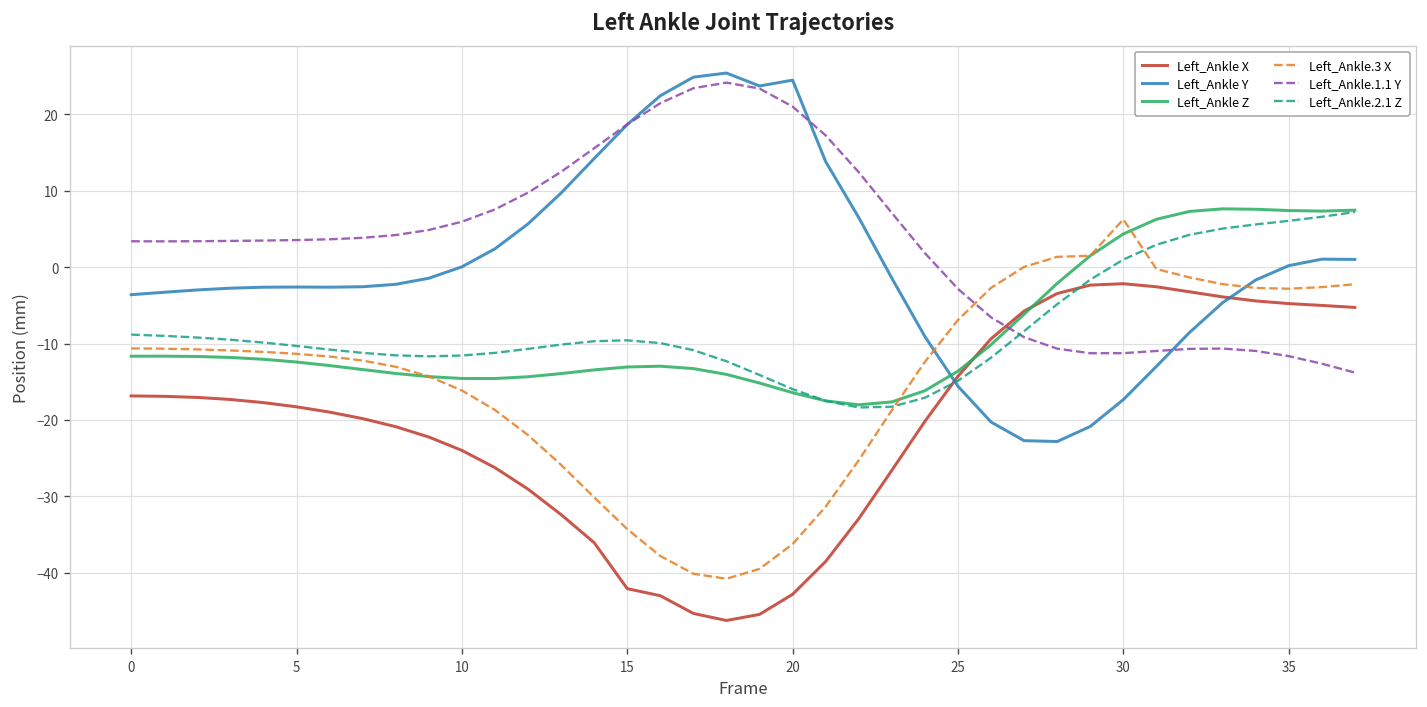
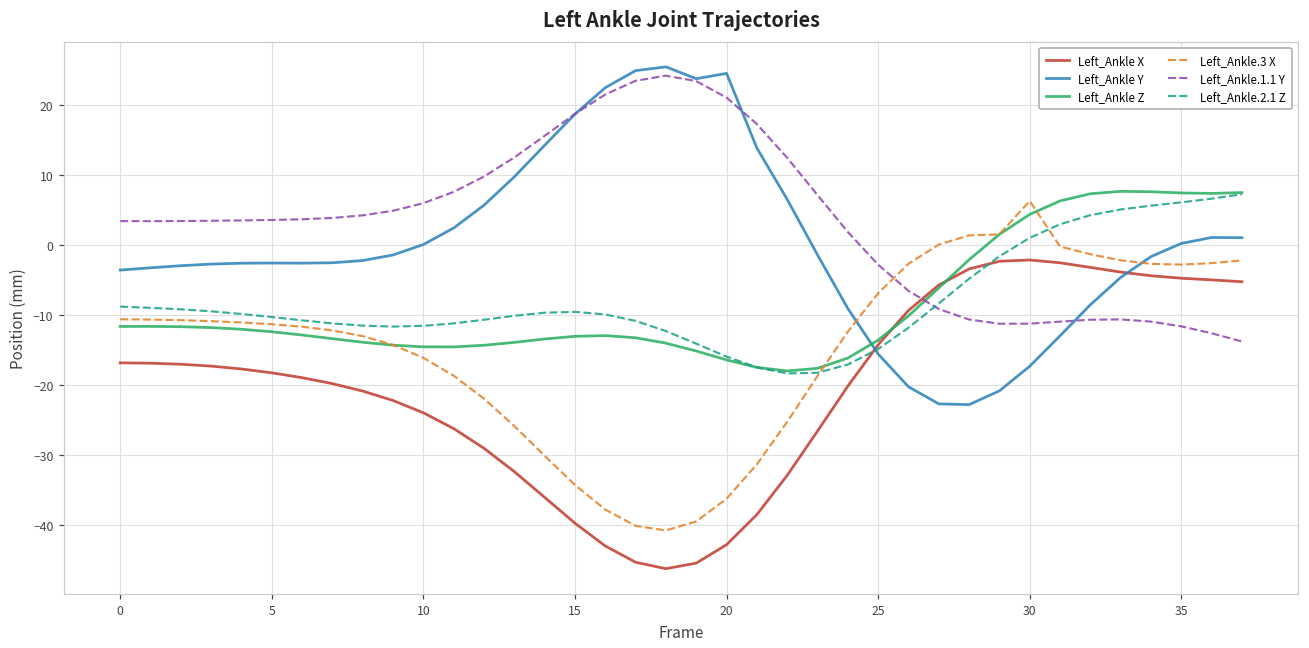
  {
    "Left_Ankle X": {
      "0": -17,
      "5": -18,
      "10": -24,
-     "15": -42,
+     "15": -40,
      "20": -43,
      "25": -14,
      "30": -2,
      "35": -5
    },
    "Left_Ankle Y": {
      "0": -4,
      "5": -3,
      "10": 0,
      "20": 24,
      "25": -16,
      "30": -17,
      "35": 0
    },
    "Left_Ankle.3 X": {
      "0": -11,
      "5": -11,
      "10": -16,
      "15": -34,
      "20": -36,
      "25": -7,
      "30": 6,
      "35": -3
    },
    "Left_Ankle.1.1 Y": {
      "0": 3,
      "5": 4,
      "10": 6,
      "20": 21,
      "25": -3,
      "30": -11,
      "35": -12
    }
  }
